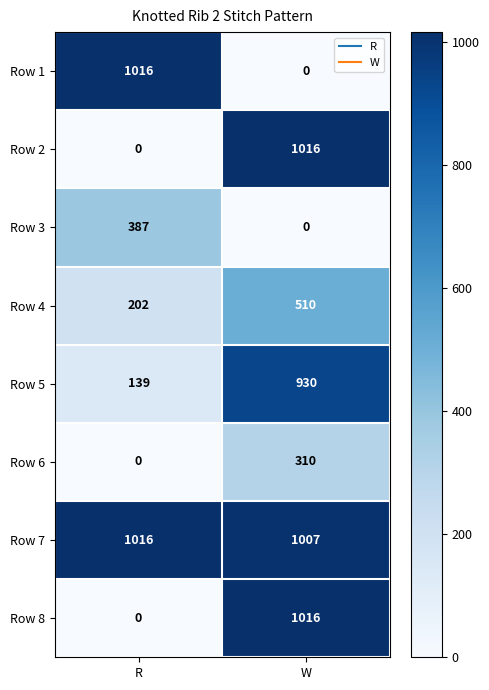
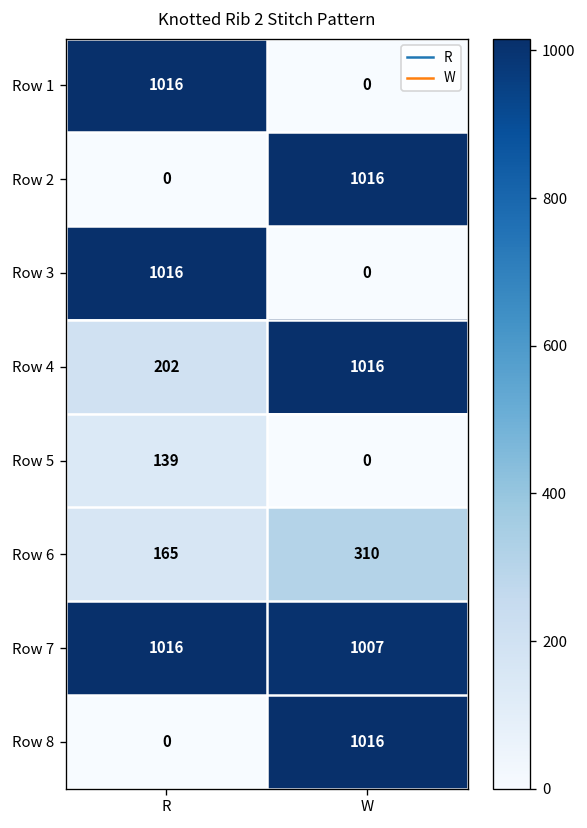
  {
    "Row 1": {
      "R": 1016,
      "W": 0
    },
    "Row 2": {
      "R": 0,
      "W": 1016
    },
    "Row 3": {
-     "R": 387,
+     "R": 1016,
      "W": 0
    },
    "Row 4": {
      "R": 202,
-     "W": 510
+     "W": 1016
    },
    "Row 5": {
      "R": 139,
-     "W": 930
+     "W": 0
    },
    "Row 6": {
-     "R": 0,
+     "R": 165,
      "W": 310
    },
    "Row 7": {
      "R": 1016,
      "W": 1007
    },
    "Row 8": {
      "R": 0,
      "W": 1016
    }
  }
